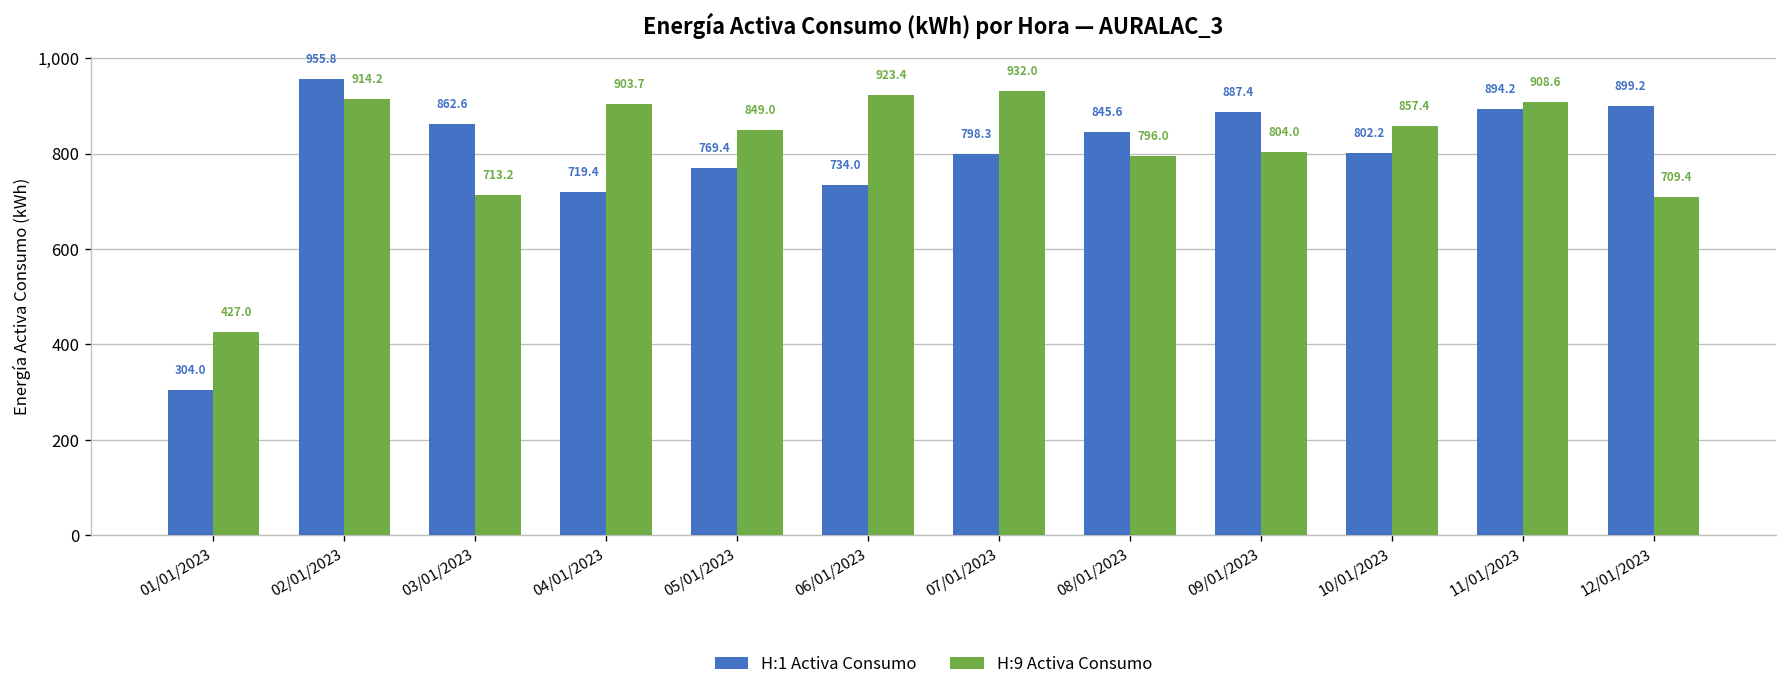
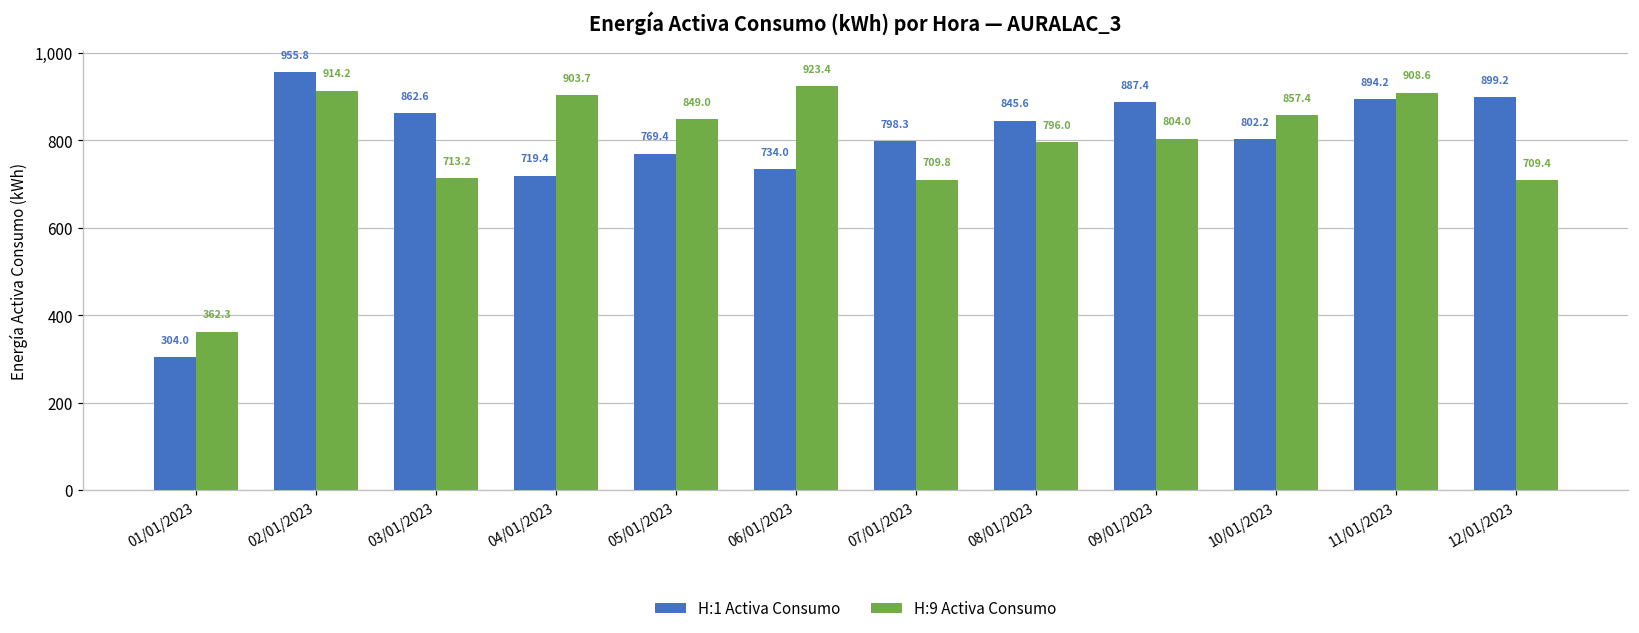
  {
    "H:1 Activa Consumo": {
      "01/01/2023": 304.0,
      "02/01/2023": 955.8,
      "03/01/2023": 862.6,
      "04/01/2023": 719.4,
      "05/01/2023": 769.4,
      "06/01/2023": 734.0,
      "07/01/2023": 798.3,
      "08/01/2023": 845.6,
      "09/01/2023": 887.4,
      "10/01/2023": 802.2,
      "11/01/2023": 894.2,
      "12/01/2023": 899.2
    },
    "H:9 Activa Consumo": {
-     "01/01/2023": 427.0,
+     "01/01/2023": 362.3,
      "02/01/2023": 914.2,
      "03/01/2023": 713.2,
      "04/01/2023": 903.7,
      "05/01/2023": 849.0,
      "06/01/2023": 923.4,
-     "07/01/2023": 932.0,
+     "07/01/2023": 709.8,
      "08/01/2023": 796.0,
      "09/01/2023": 804.0,
      "10/01/2023": 857.4,
      "11/01/2023": 908.6,
      "12/01/2023": 709.4
    }
  }
